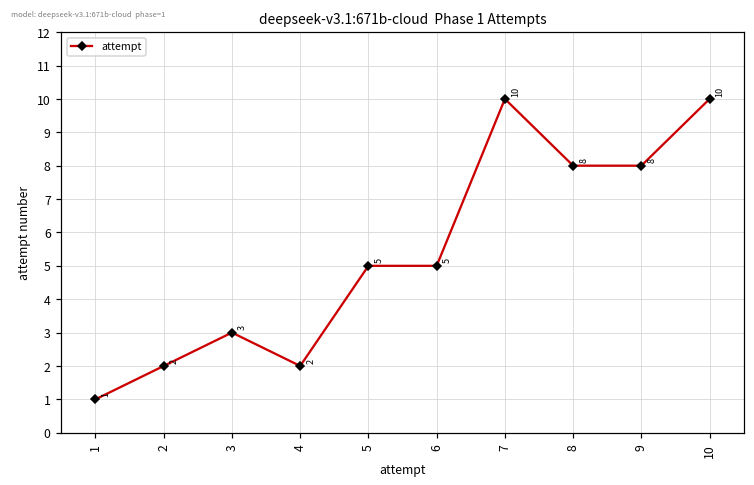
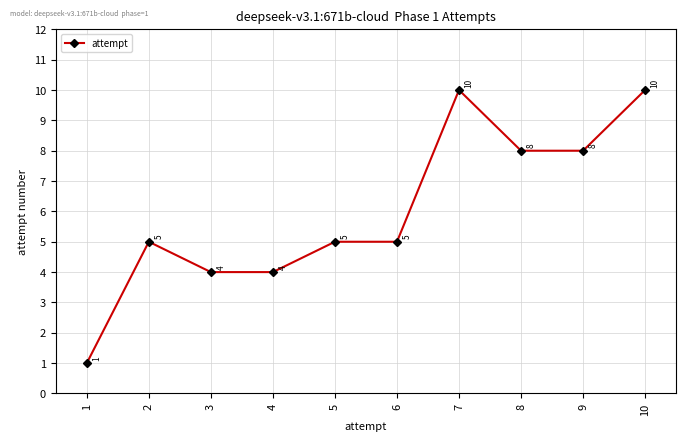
  {
    "1": 1,
-   "2": 2,
-   "3": 3,
-   "4": 2,
+   "2": 5,
+   "3": 4,
+   "4": 4,
    "5": 5,
    "6": 5,
    "7": 10,
    "8": 8,
    "9": 8,
    "10": 10
  }
